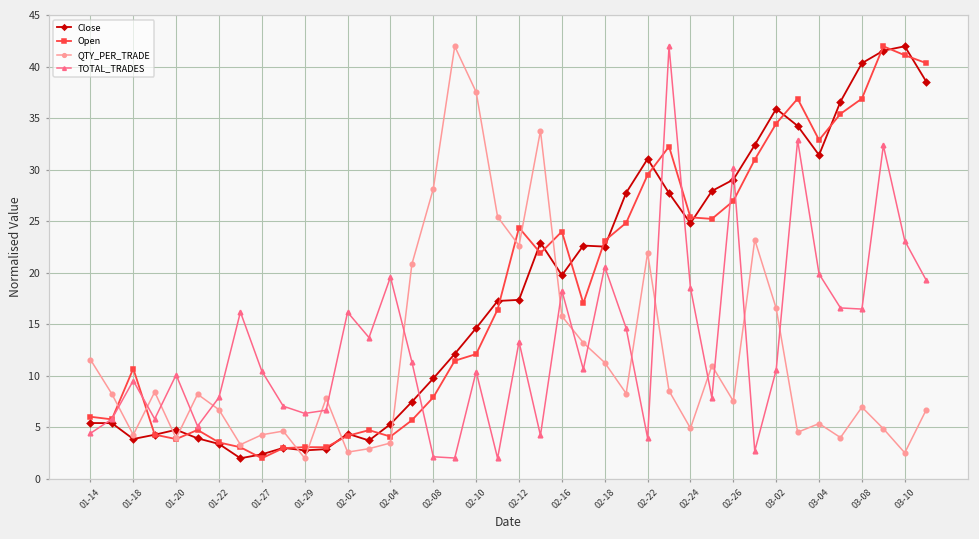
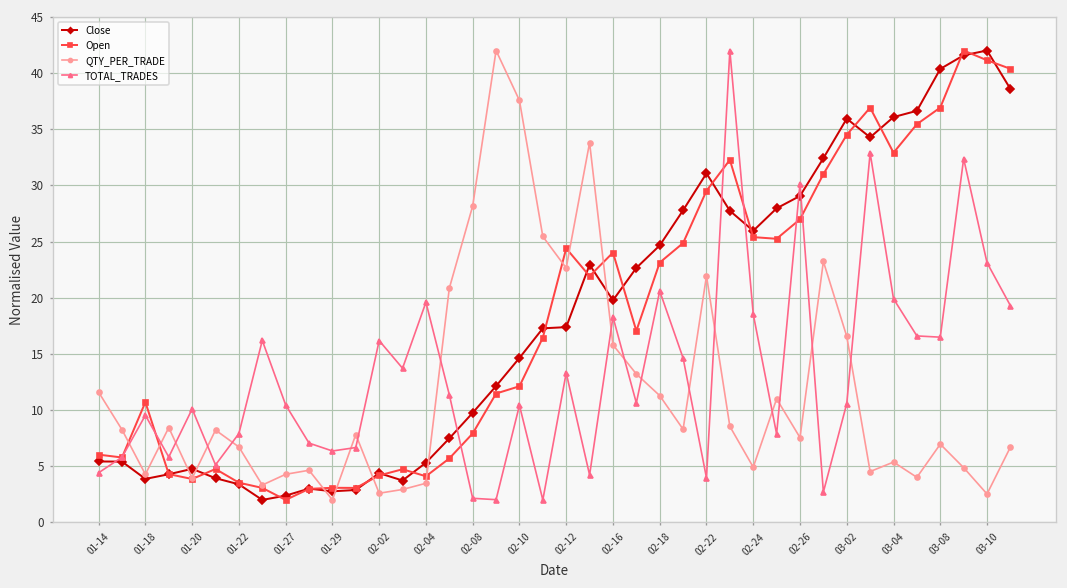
  {
    "Close": {
      "01-14": 5,
      "01-18": 4,
      "01-20": 5,
      "01-27": 2,
      "01-29": 3,
      "02-04": 5,
      "02-08": 10,
      "02-10": 15,
      "02-12": 17,
      "02-16": 20,
-     "02-18": 23,
+     "02-18": 25,
      "02-22": 31,
-     "02-24": 25,
+     "02-24": 26,
      "02-26": 29,
      "03-02": 36,
-     "03-04": 31,
+     "03-04": 36,
      "03-08": 40,
      "03-10": 42
    },
    "Open": {
      "01-14": 6,
      "01-18": 11,
      "01-27": 2,
      "01-29": 3,
      "02-04": 4,
      "02-08": 8,
      "02-10": 12,
      "02-12": 24,
      "02-16": 24,
      "02-18": 23,
      "02-22": 30,
      "02-24": 25,
      "02-26": 27,
      "03-02": 34,
      "03-04": 33,
      "03-08": 37,
      "03-10": 41
    }
  }
